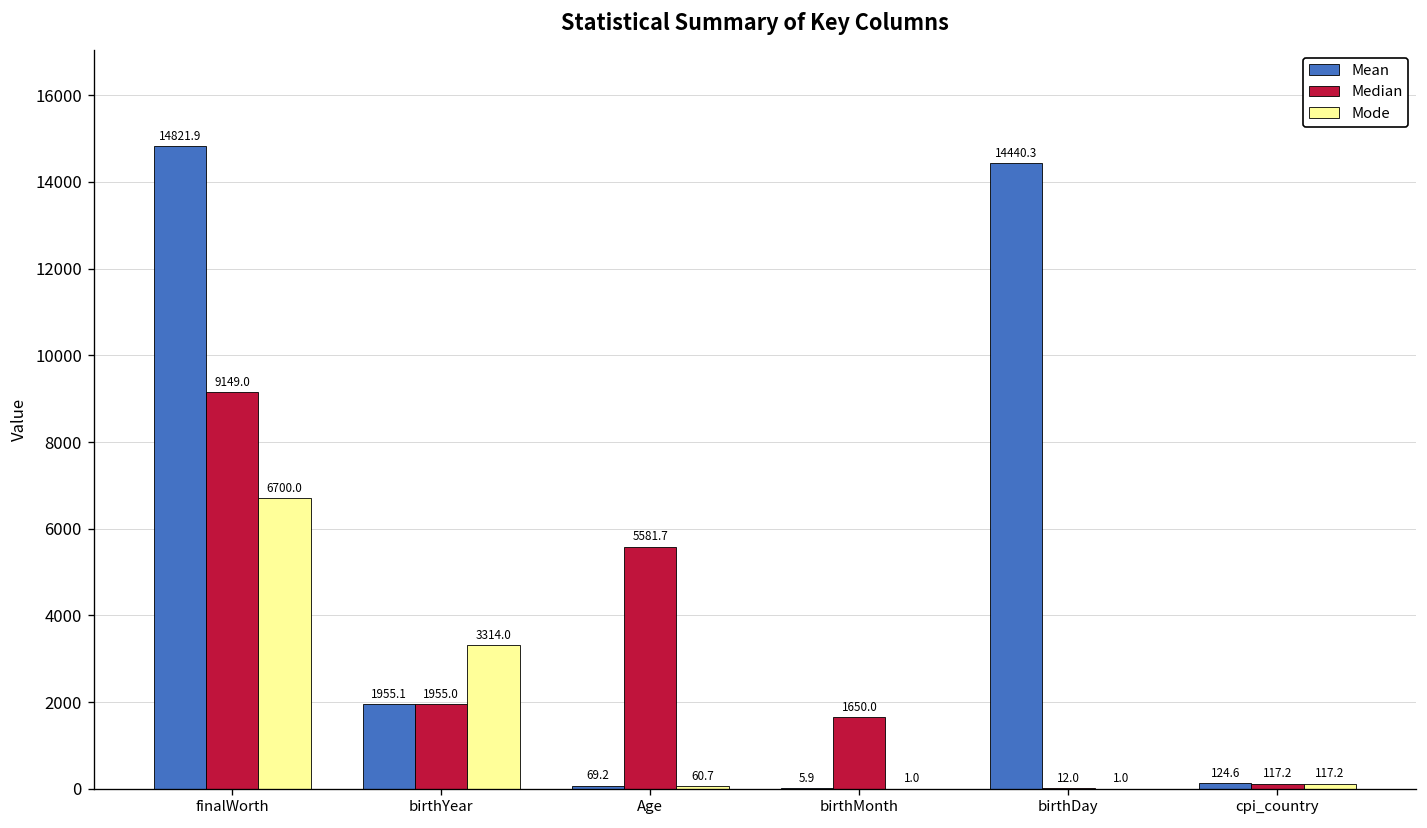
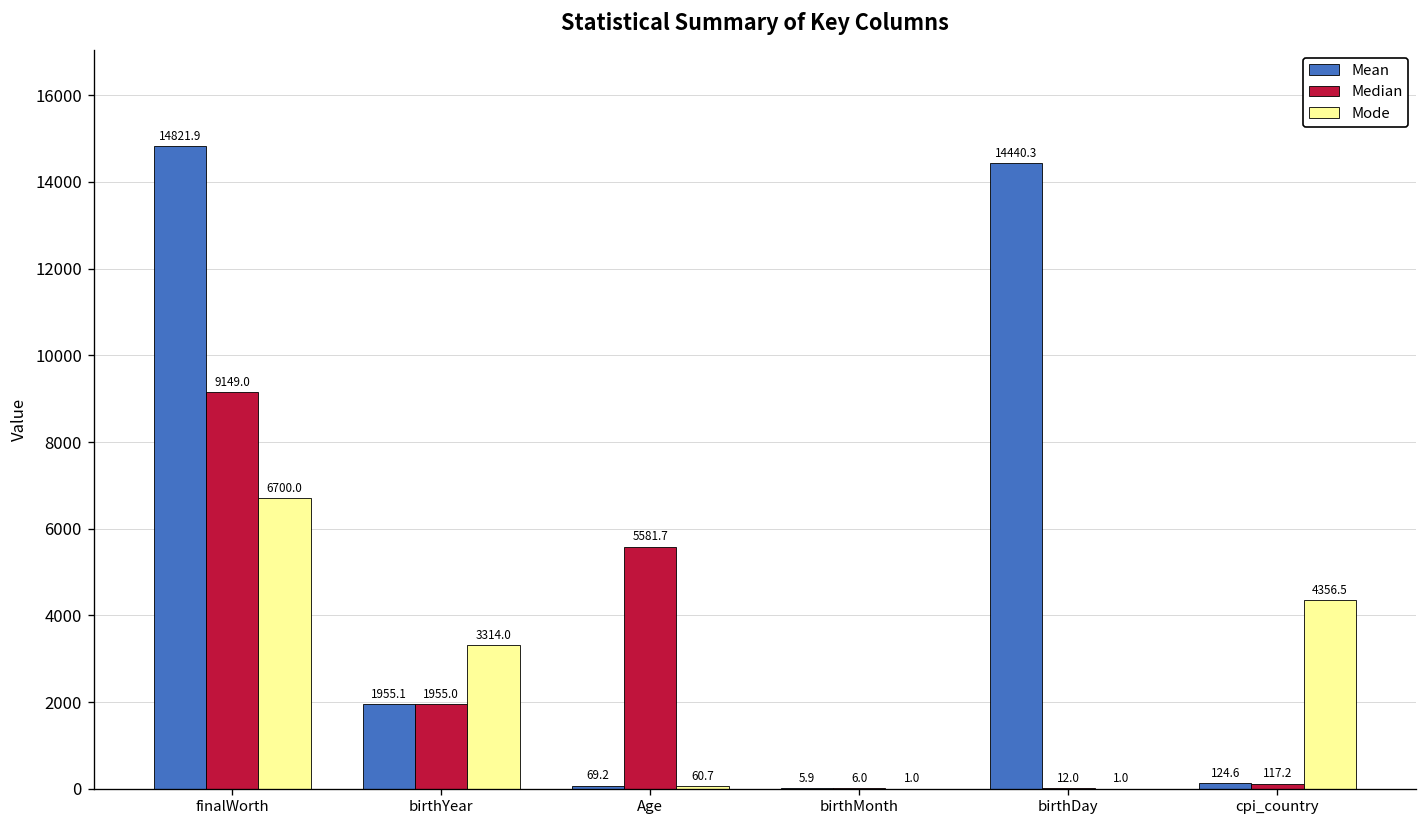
  {
    "Mean": {
      "finalWorth": 14821.9,
      "birthYear": 1955.1,
      "Age": 69.2,
      "birthMonth": 5.9,
      "birthDay": 14440.3,
      "cpi_country": 124.6
    },
    "Median": {
      "finalWorth": 9149.0,
      "birthYear": 1955.0,
      "Age": 5581.7,
-     "birthMonth": 1650.0,
+     "birthMonth": 6.0,
      "birthDay": 12.0,
      "cpi_country": 117.2
    },
    "Mode": {
      "finalWorth": 6700.0,
      "birthYear": 3314.0,
      "Age": 60.7,
      "birthMonth": 1.0,
      "birthDay": 1.0,
-     "cpi_country": 117.2
+     "cpi_country": 4356.5
    }
  }
